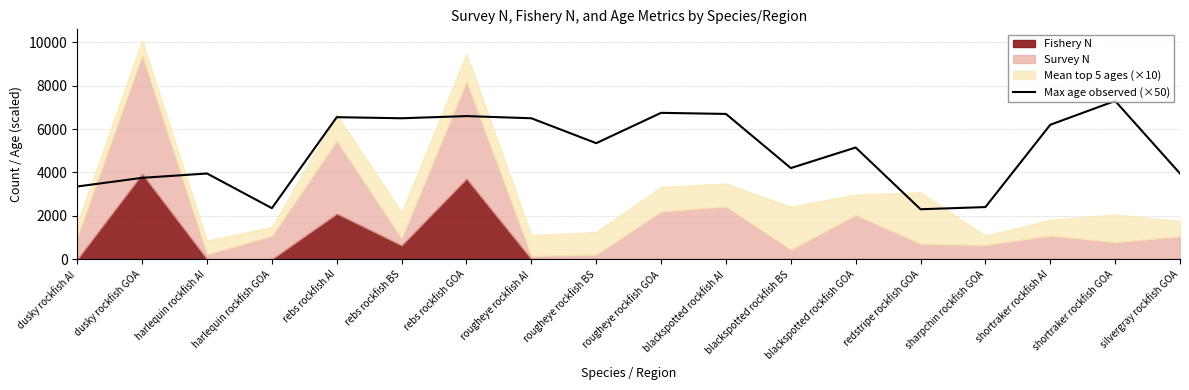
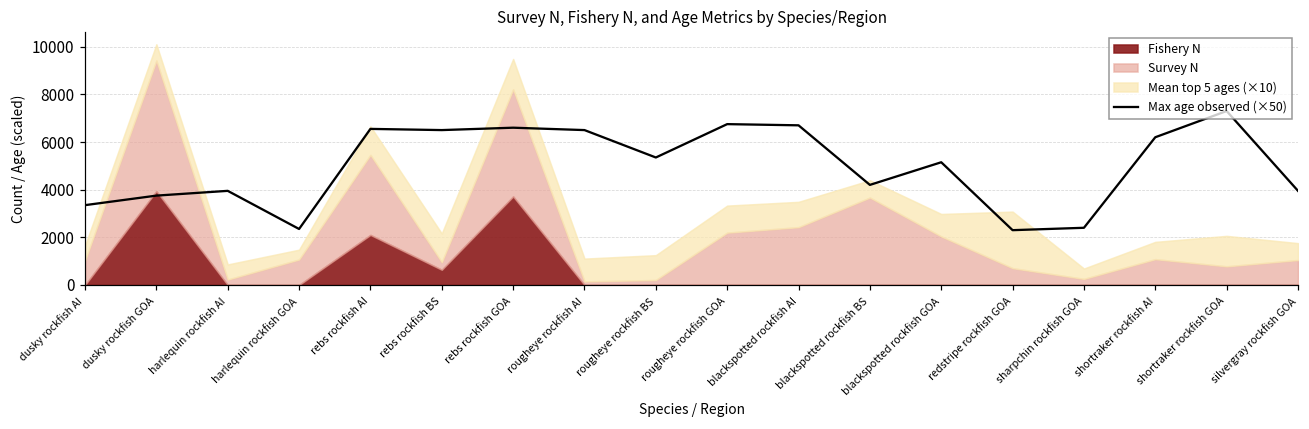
  {
    "Max age observed (×50)": {
      "dusky rockfish AI": 3400,
      "dusky rockfish GOA": 3800,
      "harlequin rockfish AI": 4000,
      "harlequin rockfish GOA": 2400,
      "rebs rockfish BS": 6500,
      "rebs rockfish GOA": 6600,
      "rougheye rockfish AI": 6500,
      "rougheye rockfish BS": 5400,
      "rougheye rockfish GOA": 6800,
      "blackspotted rockfish AI": 6700,
      "blackspotted rockfish BS": 4200,
      "blackspotted rockfish GOA": 5200,
      "redstripe rockfish GOA": 2300,
      "sharpchin rockfish GOA": 2400,
      "shortraker rockfish AI": 6200,
      "silvergray rockfish GOA": 4000
    },
    "Fishery N": {
      "dusky rockfish AI": 0,
      "dusky rockfish GOA": 3900,
      "harlequin rockfish AI": 0,
      "harlequin rockfish GOA": 0,
      "rebs rockfish AI": 2100,
      "rebs rockfish BS": 600,
      "rebs rockfish GOA": 3700,
      "rougheye rockfish AI": 0,
      "rougheye rockfish BS": 0,
      "rougheye rockfish GOA": 0,
      "blackspotted rockfish AI": 0,
      "blackspotted rockfish BS": 0,
      "blackspotted rockfish GOA": 0,
      "redstripe rockfish GOA": 0,
      "sharpchin rockfish GOA": 0,
      "shortraker rockfish AI": 0,
      "shortraker rockfish GOA": 0,
      "silvergray rockfish GOA": 0
    },
    "Survey N": {
      "dusky rockfish AI": 1000,
      "dusky rockfish GOA": 5500,
      "harlequin rockfish AI": 200,
      "harlequin rockfish GOA": 1100,
      "rebs rockfish AI": 3400,
      "rebs rockfish BS": 300,
      "rebs rockfish GOA": 4500,
      "rougheye rockfish AI": 200,
      "rougheye rockfish BS": 200,
      "rougheye rockfish GOA": 2200,
      "blackspotted rockfish AI": 2400,
-     "blackspotted rockfish BS": 400,
+     "blackspotted rockfish BS": 3700,
      "blackspotted rockfish GOA": 2000,
      "redstripe rockfish GOA": 700,
-     "sharpchin rockfish GOA": 600,
+     "sharpchin rockfish GOA": 300,
      "shortraker rockfish AI": 1100,
      "shortraker rockfish GOA": 800,
      "silvergray rockfish GOA": 1000
    },
    "Mean top 5 ages (×10)": {
      "dusky rockfish AI": 600,
      "dusky rockfish GOA": 700,
      "harlequin rockfish AI": 600,
      "harlequin rockfish GOA": 400,
      "rebs rockfish BS": 1200,
      "rebs rockfish GOA": 1300,
      "rougheye rockfish AI": 1000,
      "rougheye rockfish BS": 1000,
      "rougheye rockfish GOA": 1100,
      "blackspotted rockfish AI": 1100,
-     "blackspotted rockfish BS": 2000,
+     "blackspotted rockfish BS": 700,
      "blackspotted rockfish GOA": 900,
      "redstripe rockfish GOA": 2400,
      "sharpchin rockfish GOA": 400,
      "shortraker rockfish AI": 700,
      "shortraker rockfish GOA": 1300,
      "silvergray rockfish GOA": 700
    }
  }
